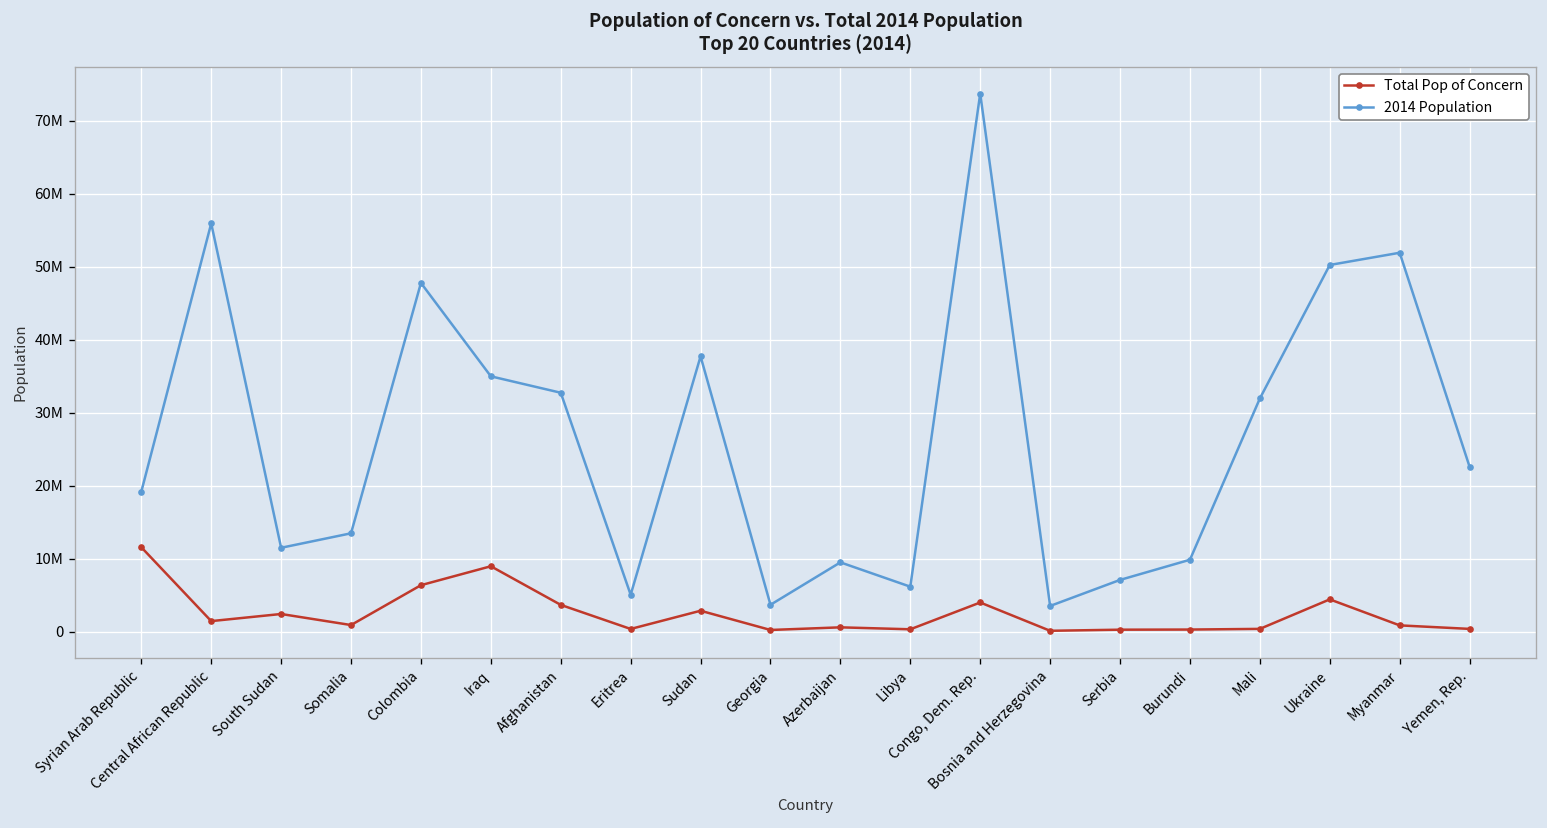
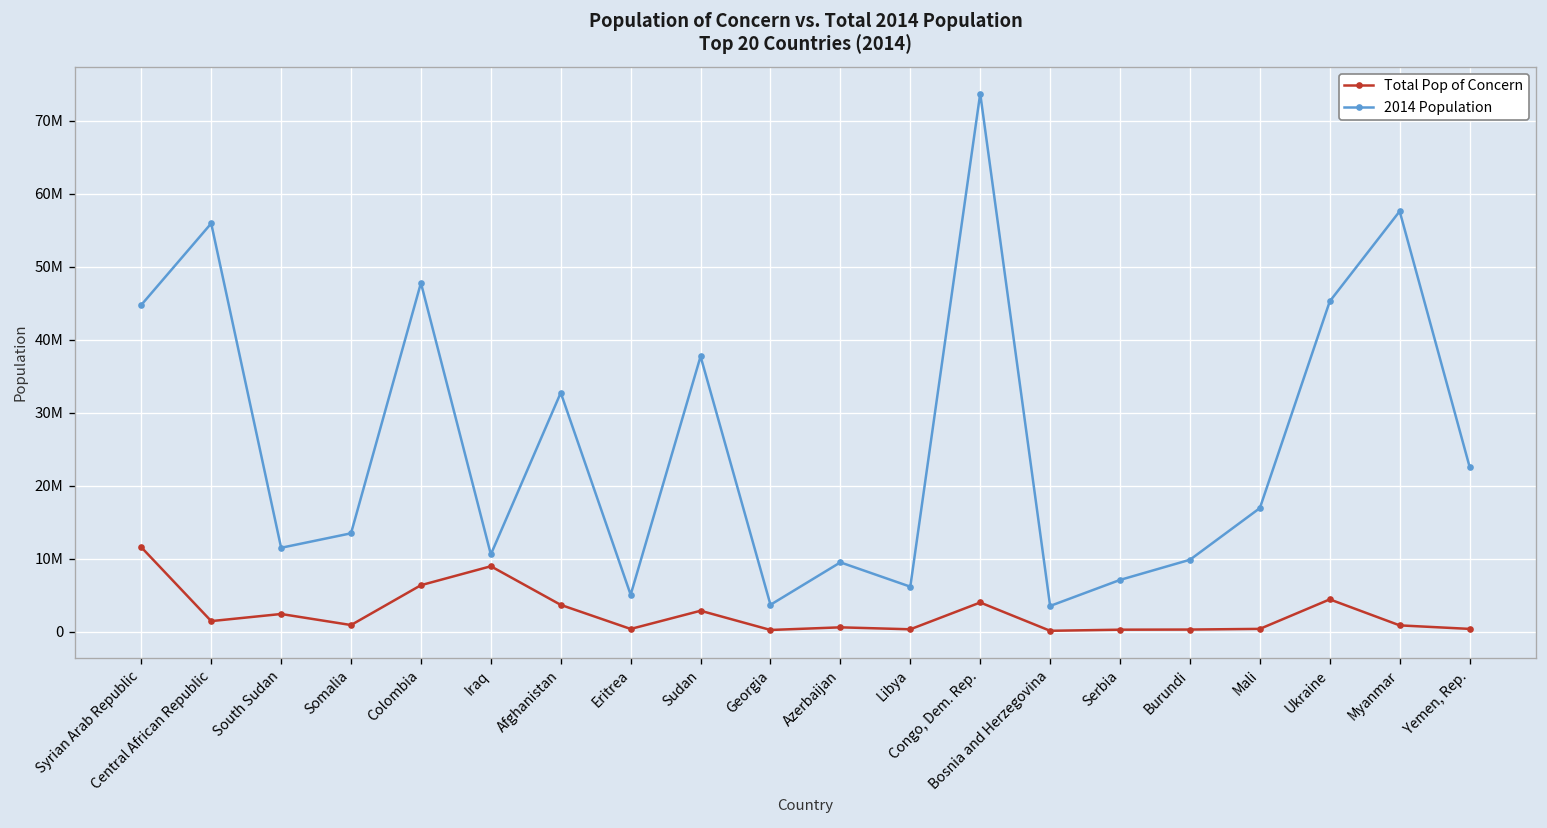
  {
    "Total Pop of Concern": {
      "Syrian Arab Republic": 12000000,
      "Central African Republic": 1000000,
      "South Sudan": 2000000,
      "Somalia": 1000000,
      "Colombia": 6000000,
      "Iraq": 9000000,
      "Afghanistan": 4000000,
      "Eritrea": 0,
      "Sudan": 3000000,
      "Georgia": 0,
      "Azerbaijan": 1000000,
      "Libya": 0,
      "Congo, Dem. Rep.": 4000000,
      "Bosnia and Herzegovina": 0,
      "Serbia": 0,
      "Burundi": 0,
      "Mali": 0,
      "Ukraine": 4000000,
      "Myanmar": 1000000,
      "Yemen, Rep.": 0
    },
    "2014 Population": {
-     "Syrian Arab Republic": 19000000,
+     "Syrian Arab Republic": 45000000,
      "Central African Republic": 56000000,
      "South Sudan": 12000000,
      "Somalia": 14000000,
      "Colombia": 48000000,
-     "Iraq": 35000000,
+     "Iraq": 11000000,
      "Afghanistan": 33000000,
      "Eritrea": 5000000,
      "Sudan": 38000000,
      "Georgia": 4000000,
      "Azerbaijan": 10000000,
      "Libya": 6000000,
      "Congo, Dem. Rep.": 74000000,
      "Bosnia and Herzegovina": 4000000,
      "Serbia": 7000000,
      "Burundi": 10000000,
-     "Mali": 32000000,
-     "Ukraine": 50000000,
-     "Myanmar": 52000000,
+     "Mali": 17000000,
+     "Ukraine": 45000000,
+     "Myanmar": 58000000,
      "Yemen, Rep.": 23000000
    }
  }
